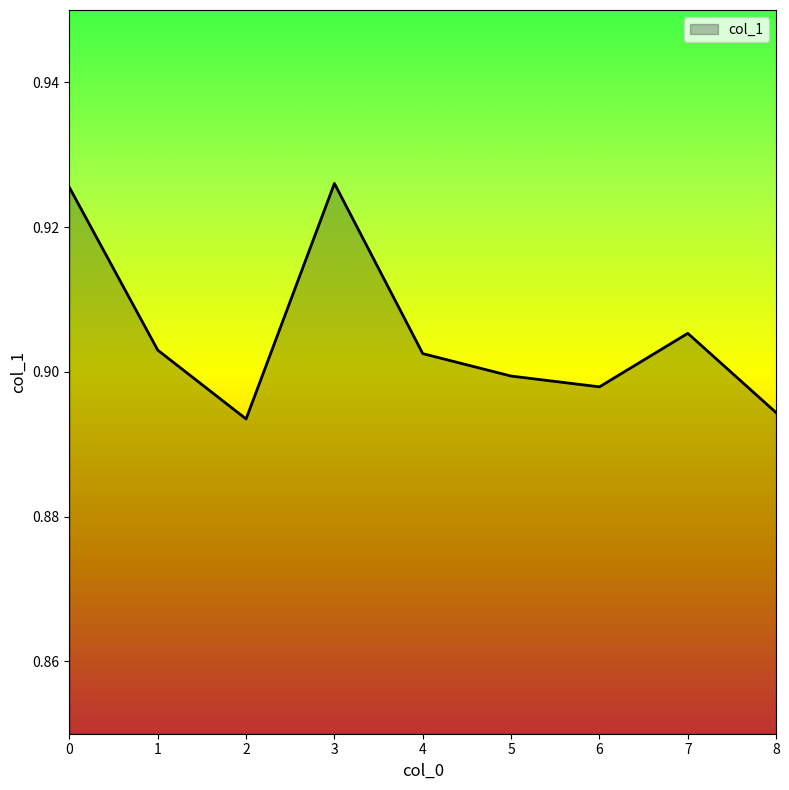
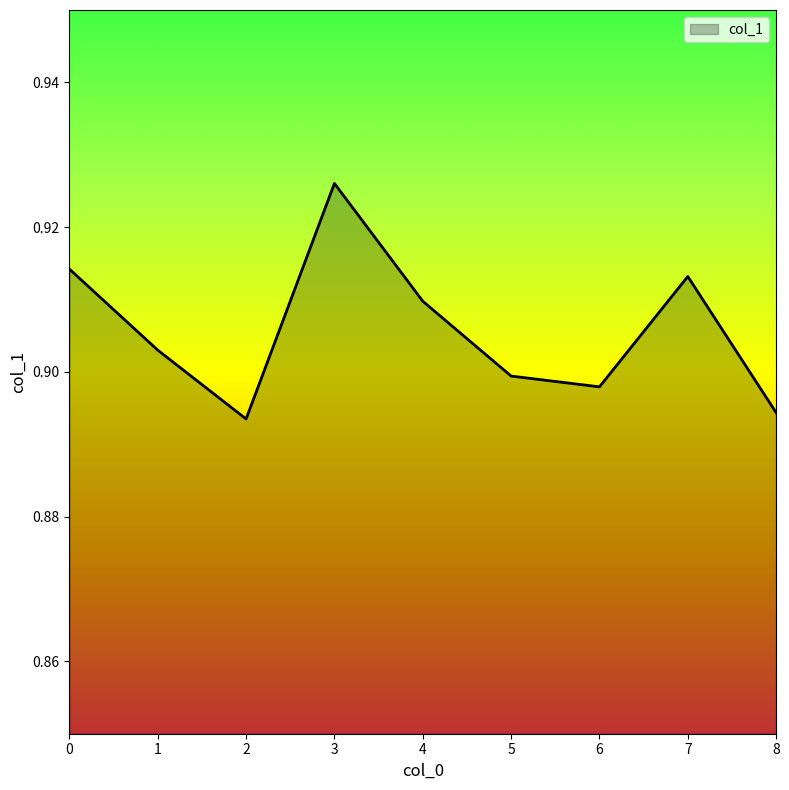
  {
-   "0": 0.925,
+   "0": 0.914,
    "1": 0.903,
    "2": 0.893,
    "3": 0.926,
-   "4": 0.903,
+   "4": 0.910,
    "5": 0.899,
    "6": 0.898,
-   "7": 0.905,
+   "7": 0.913,
    "8": 0.894
  }
